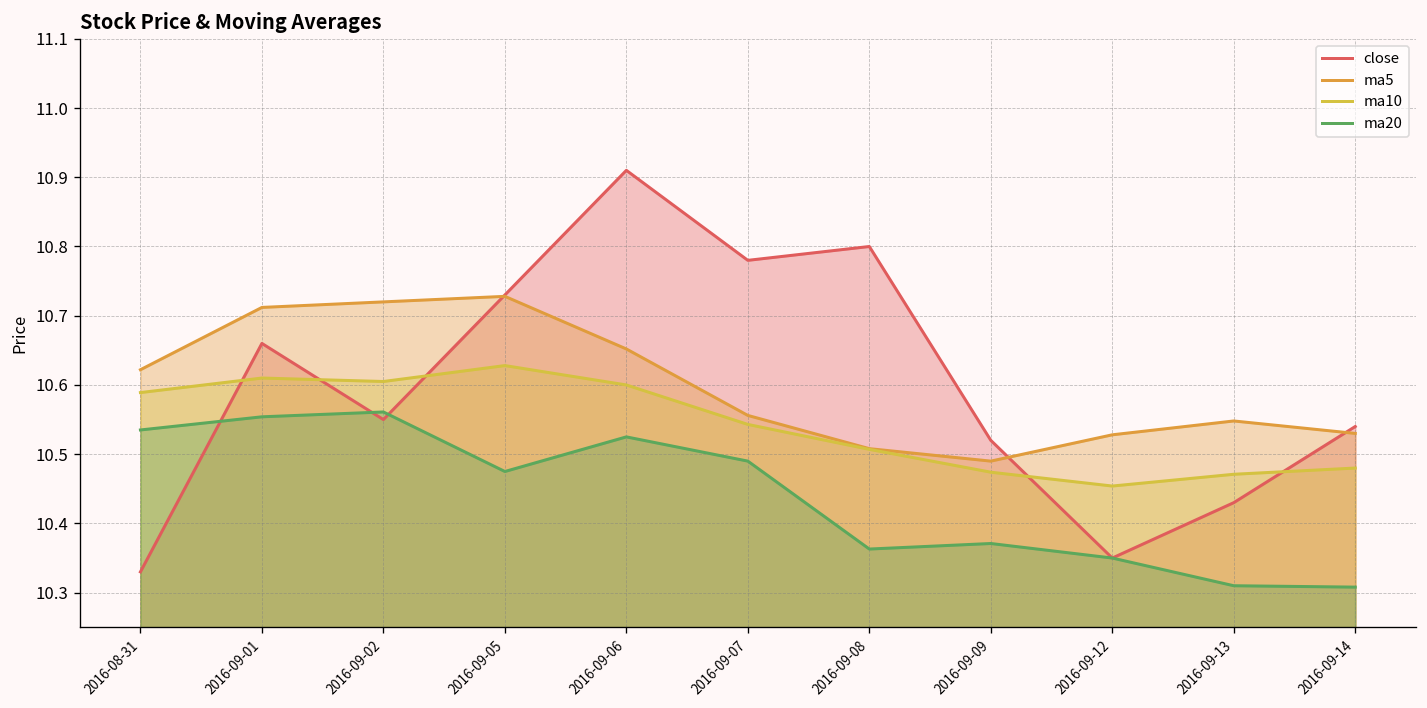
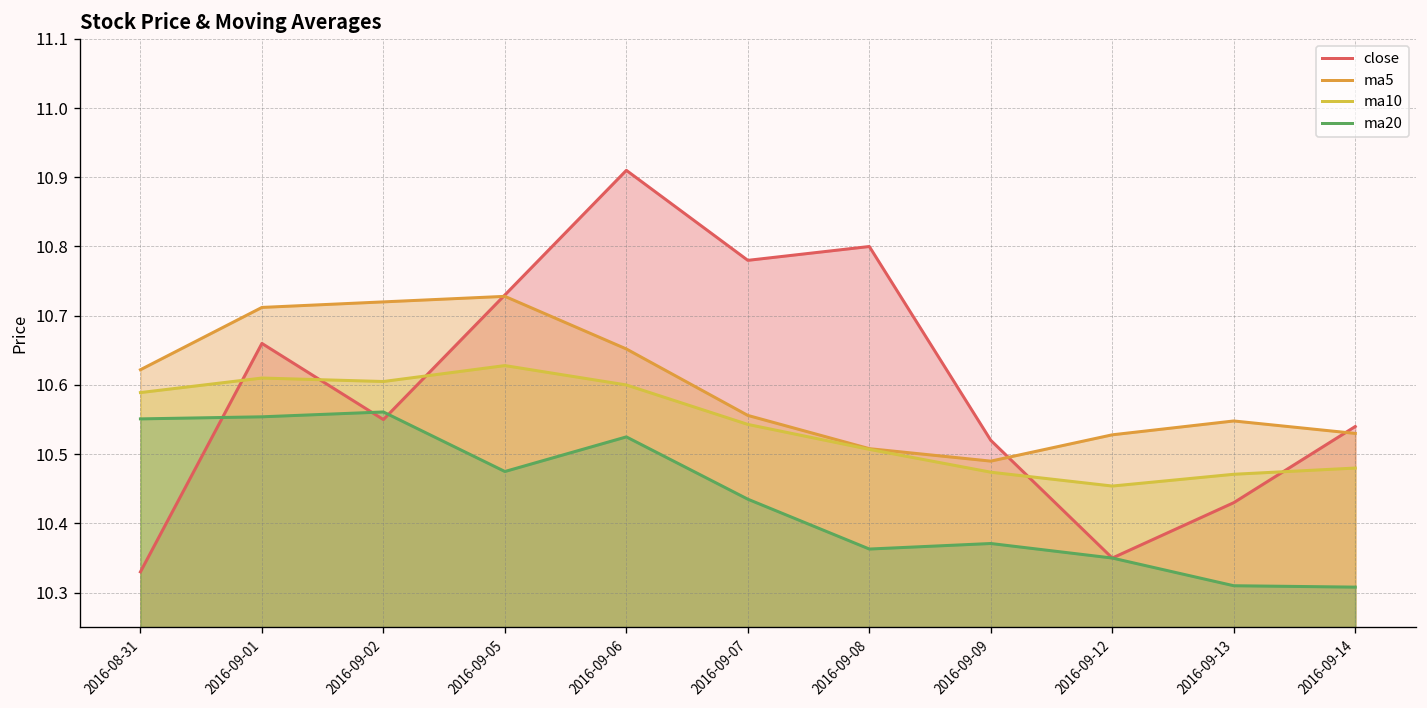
  {
    "close": {
      "2016-08-31": 10.33,
      "2016-09-01": 10.66,
      "2016-09-02": 10.55,
      "2016-09-06": 10.91,
      "2016-09-07": 10.78,
      "2016-09-08": 10.80,
      "2016-09-09": 10.52,
      "2016-09-13": 10.43,
      "2016-09-14": 10.54
    },
    "ma20": {
-     "2016-08-31": 10.54,
+     "2016-08-31": 10.55,
      "2016-09-01": 10.55,
      "2016-09-02": 10.56,
      "2016-09-05": 10.48,
      "2016-09-06": 10.53,
-     "2016-09-07": 10.49,
+     "2016-09-07": 10.44,
      "2016-09-08": 10.36,
      "2016-09-09": 10.37,
      "2016-09-13": 10.31,
      "2016-09-14": 10.31
    }
  }
